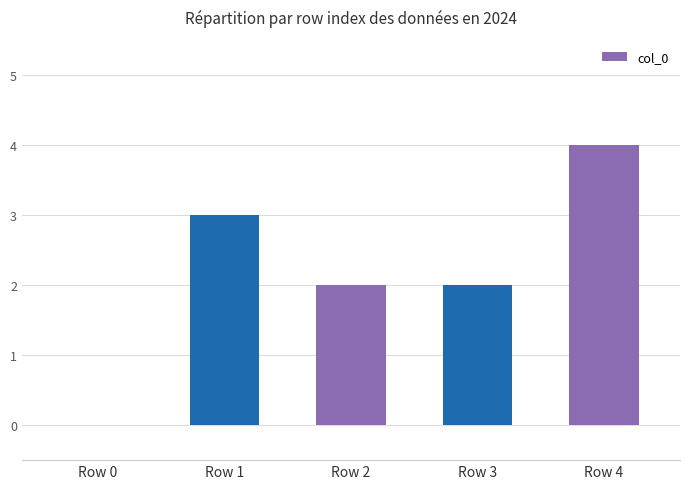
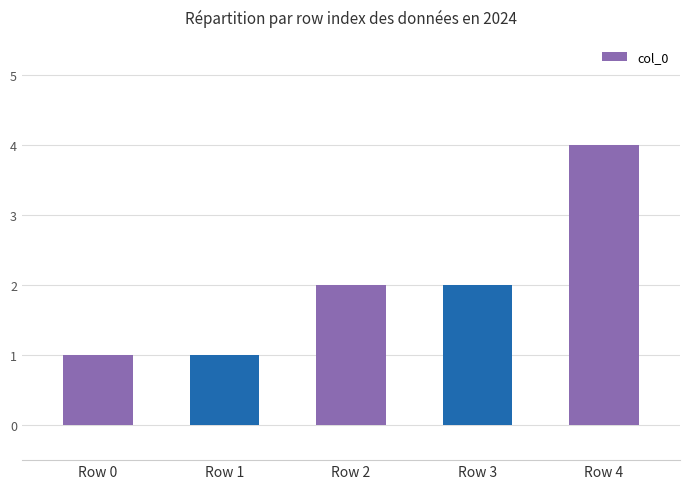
  {
-   "Row 0": 0,
-   "Row 1": 3,
+   "Row 0": 1,
+   "Row 1": 1,
    "Row 2": 2,
    "Row 3": 2,
    "Row 4": 4
  }
